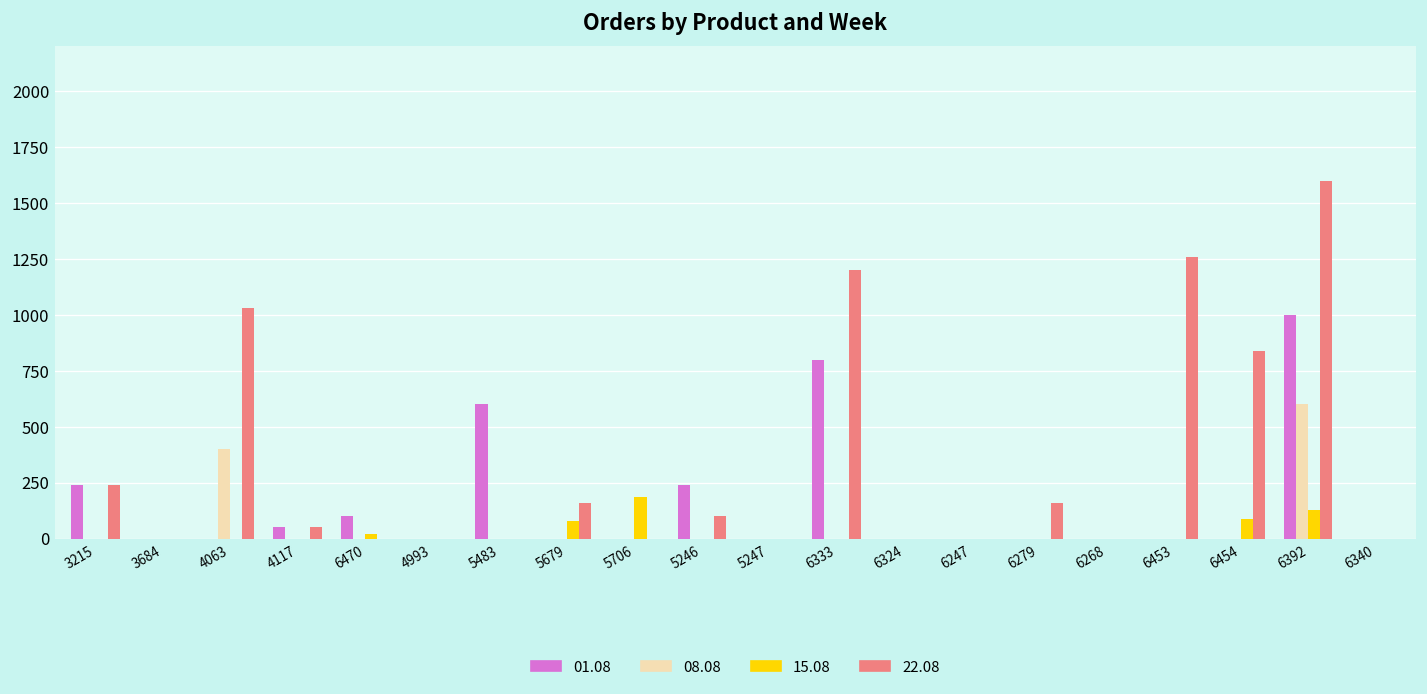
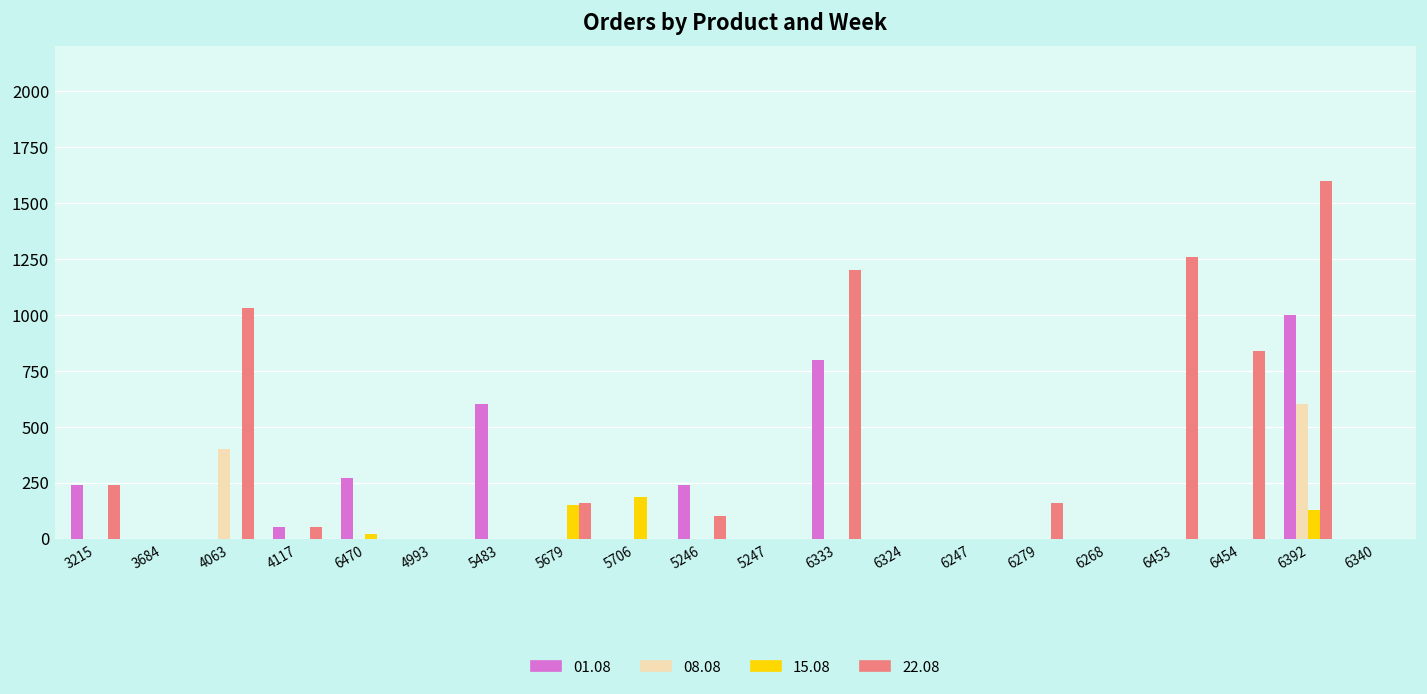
  {
    "01.08": {
      "3215": 240,
      "3684": 0,
      "4063": 0,
      "4117": 50,
-     "6470": 100,
+     "6470": 270,
      "4993": 0,
      "5483": 600,
      "5679": 0,
      "5706": 0,
      "5246": 240,
      "5247": 0,
      "6333": 800,
      "6324": 0,
      "6247": 0,
      "6279": 0,
      "6268": 0,
      "6453": 0,
      "6454": 0,
      "6392": 1000,
      "6340": 0
    },
    "08.08": {
      "3215": 0,
      "3684": 0,
      "4063": 400,
      "4117": 0,
      "6470": 0,
      "4993": 0,
      "5483": 0,
      "5679": 0,
      "5706": 0,
      "5246": 0,
      "5247": 0,
      "6333": 0,
      "6324": 0,
      "6247": 0,
      "6279": 0,
      "6268": 0,
      "6453": 0,
      "6454": 0,
      "6392": 600,
      "6340": 0
    },
    "15.08": {
      "3215": 0,
      "3684": 0,
      "4063": 0,
      "4117": 0,
      "6470": 20,
      "4993": 0,
      "5483": 0,
-     "5679": 80,
+     "5679": 150,
      "5706": 190,
      "5246": 0,
      "5247": 0,
      "6333": 0,
      "6324": 0,
      "6247": 0,
      "6279": 0,
      "6268": 0,
      "6453": 0,
-     "6454": 90,
+     "6454": 0,
      "6392": 130,
      "6340": 0
    },
    "22.08": {
      "3215": 240,
      "3684": 0,
      "4063": 1030,
      "4117": 50,
      "6470": 0,
      "4993": 0,
      "5483": 0,
      "5679": 160,
      "5706": 0,
      "5246": 100,
      "5247": 0,
      "6333": 1200,
      "6324": 0,
      "6247": 0,
      "6279": 160,
      "6268": 0,
      "6453": 1260,
      "6454": 840,
      "6392": 1600,
      "6340": 0
    }
  }
